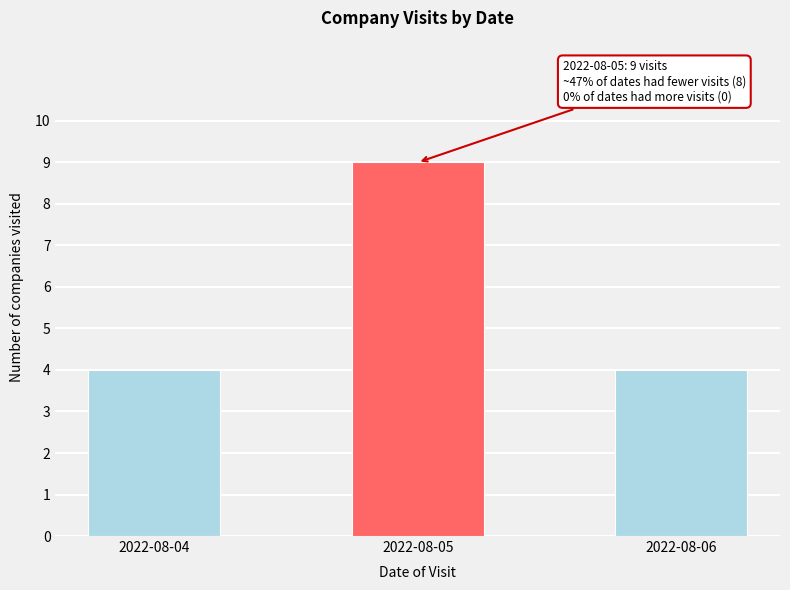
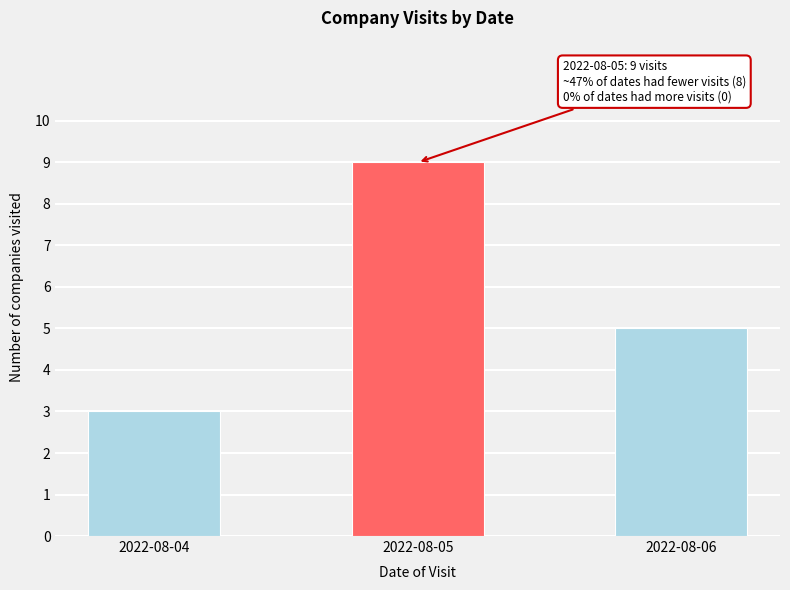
  {
-   "2022-08-04": 4,
-   "2022-08-06": 4
+   "2022-08-04": 3,
+   "2022-08-06": 5
  }
